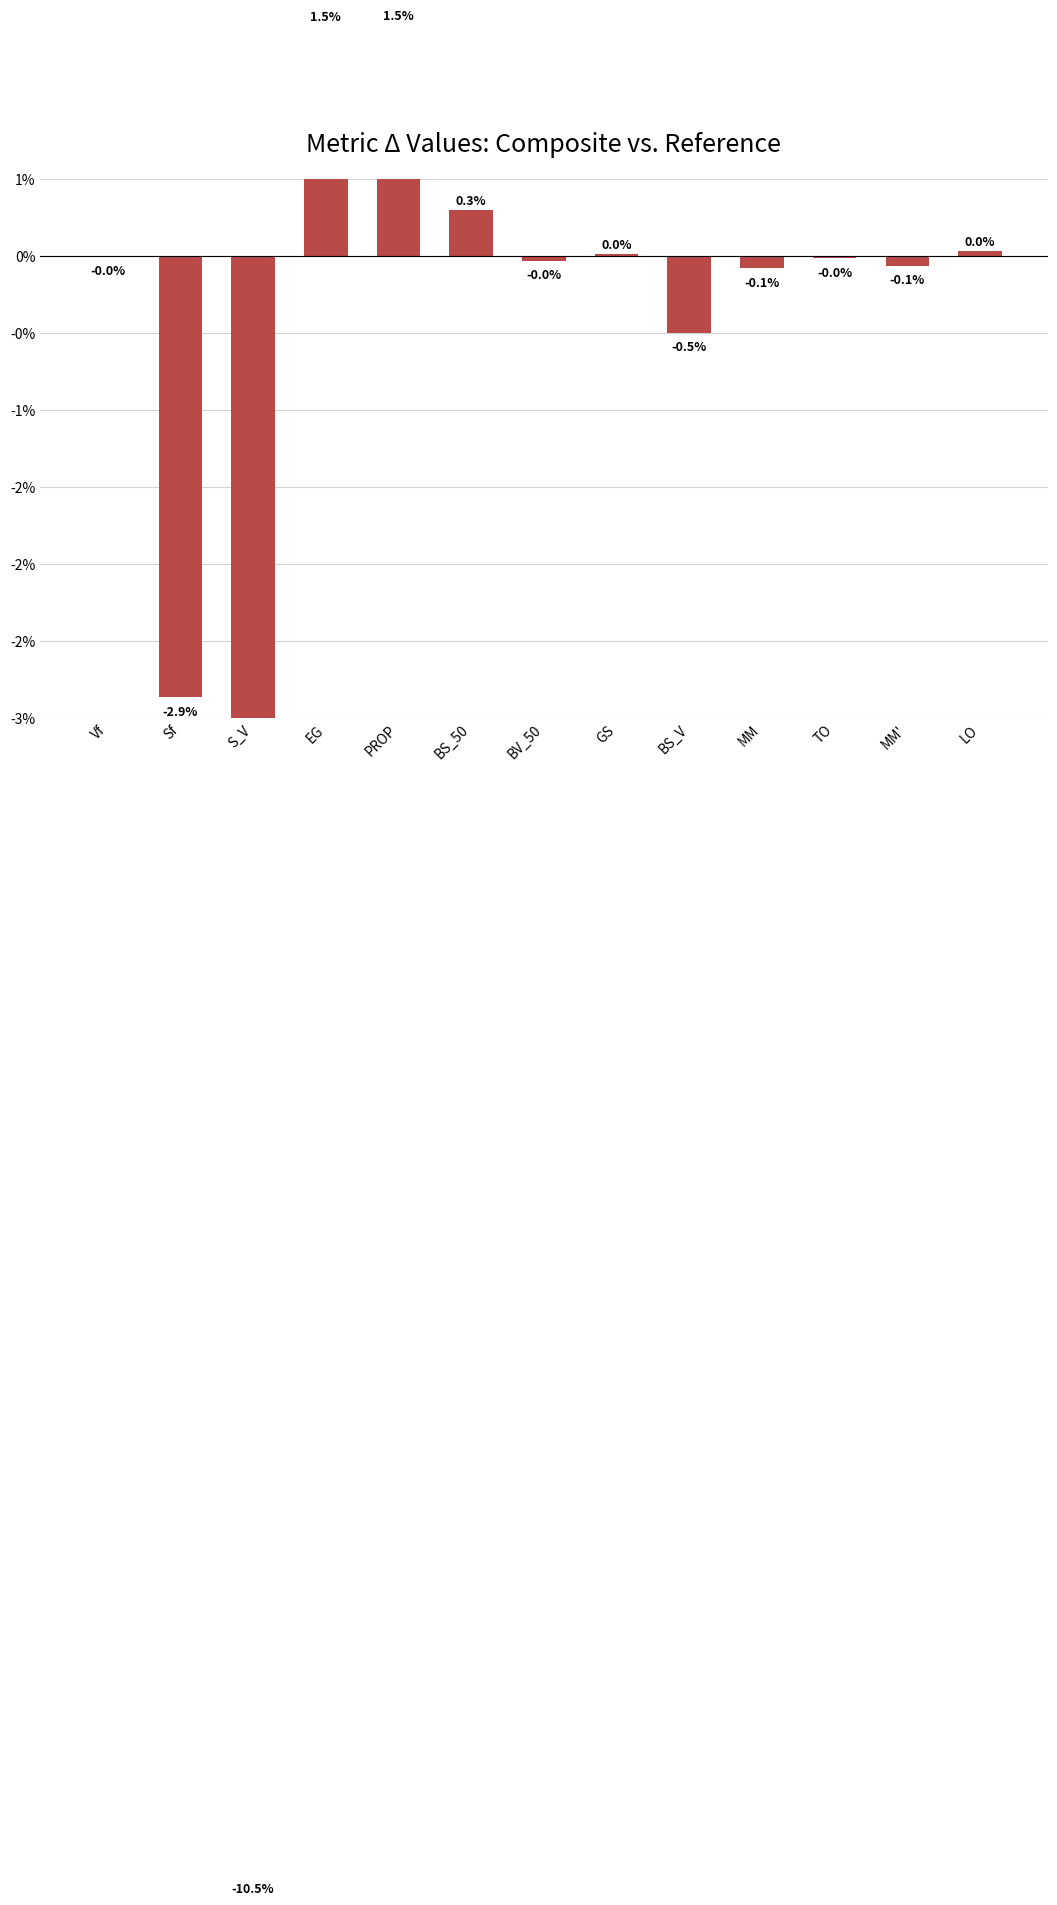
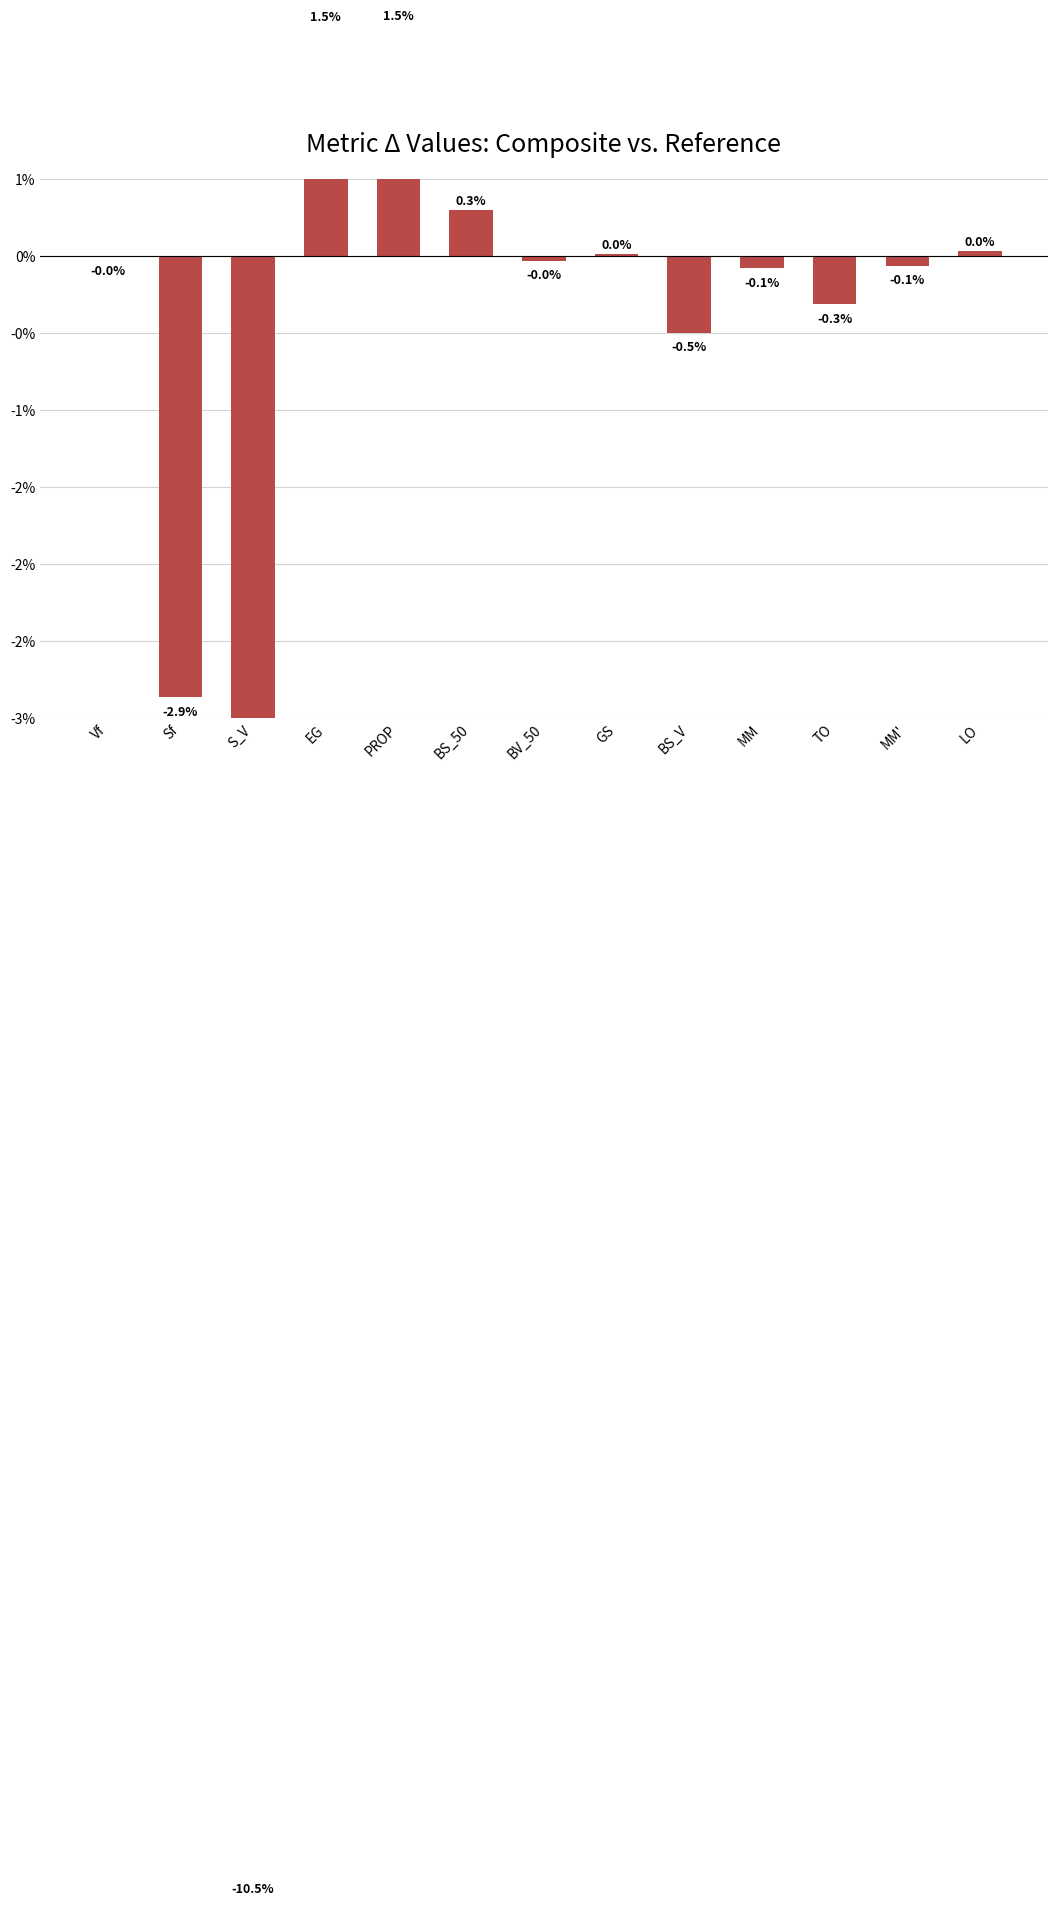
  {
    "Vf": "-0.0%",
    "Sf": "-2.9%",
    "BS_50": "0.3%",
    "BV_50": "-0.0%",
    "GS": "0.0%",
    "BS_V": "-0.5%",
    "MM": "-0.1%",
-   "TO": "-0.0%",
+   "TO": "-0.3%",
    "MM'": "-0.1%",
    "LO": "0.0%"
  }
